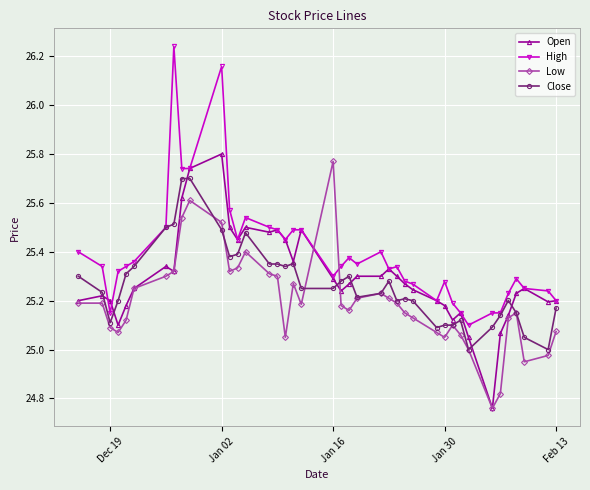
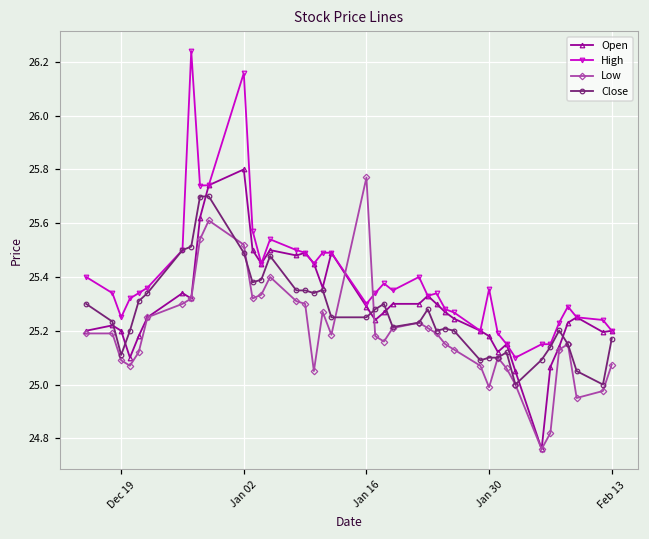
  {
    "High": {
-     "Dec 19": 25.15,
+     "Dec 19": 25.25,
      "Jan 02": 26.16,
-     "Jan 30": 25.28
+     "Jan 30": 25.36
    },
    "Low": {
      "Dec 19": 25.09,
      "Jan 02": 25.52,
      "Jan 16": 25.77,
-     "Jan 30": 25.05,
+     "Jan 30": 24.99,
      "Feb 13": 25.07
    }
  }
